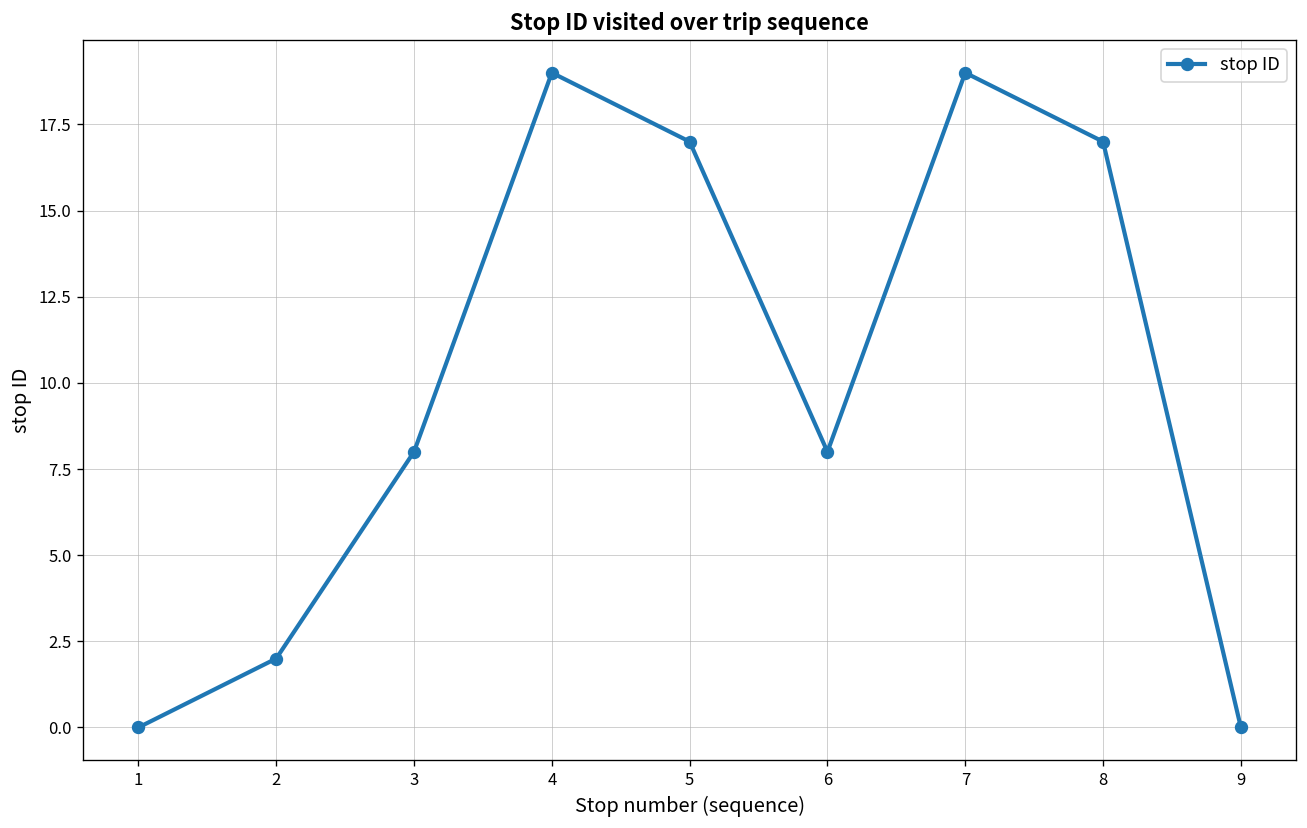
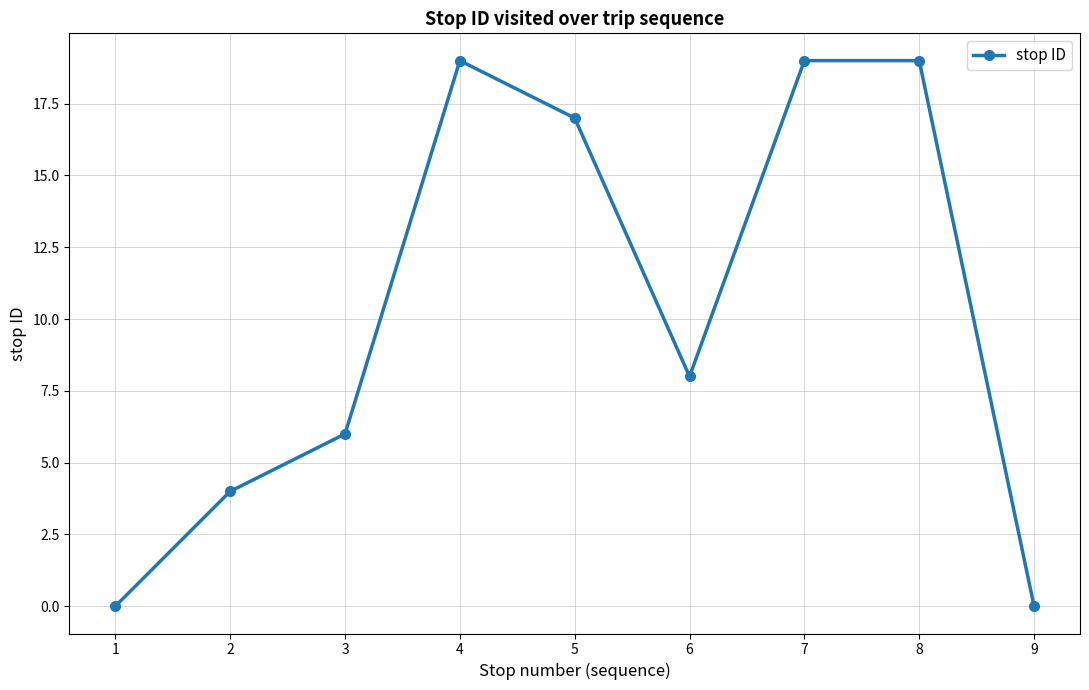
  {
    "1": 0,
-   "2": 2,
-   "3": 8,
+   "2": 4,
+   "3": 6,
    "4": 19,
    "5": 17,
    "6": 8,
    "7": 19,
-   "8": 17,
+   "8": 19,
    "9": 0
  }
